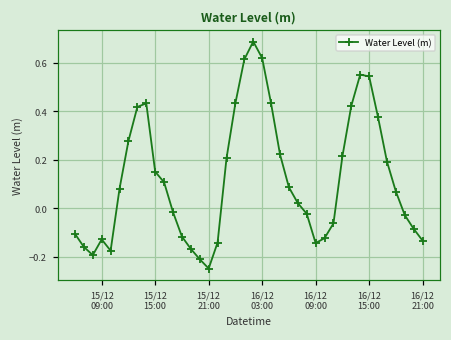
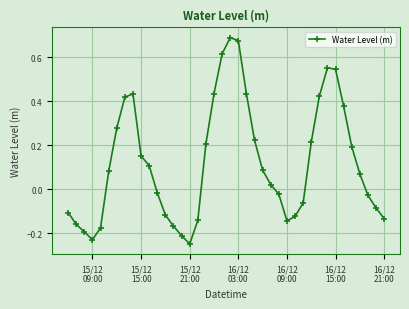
  {
-   "15/12 09:00": -0.13,
+   "15/12 09:00": -0.23,
    "15/12 15:00": 0.15,
    "15/12 21:00": -0.25,
-   "16/12 03:00": 0.62,
+   "16/12 03:00": 0.68,
    "16/12 09:00": -0.14,
    "16/12 15:00": 0.54,
    "16/12 21:00": -0.13
  }
